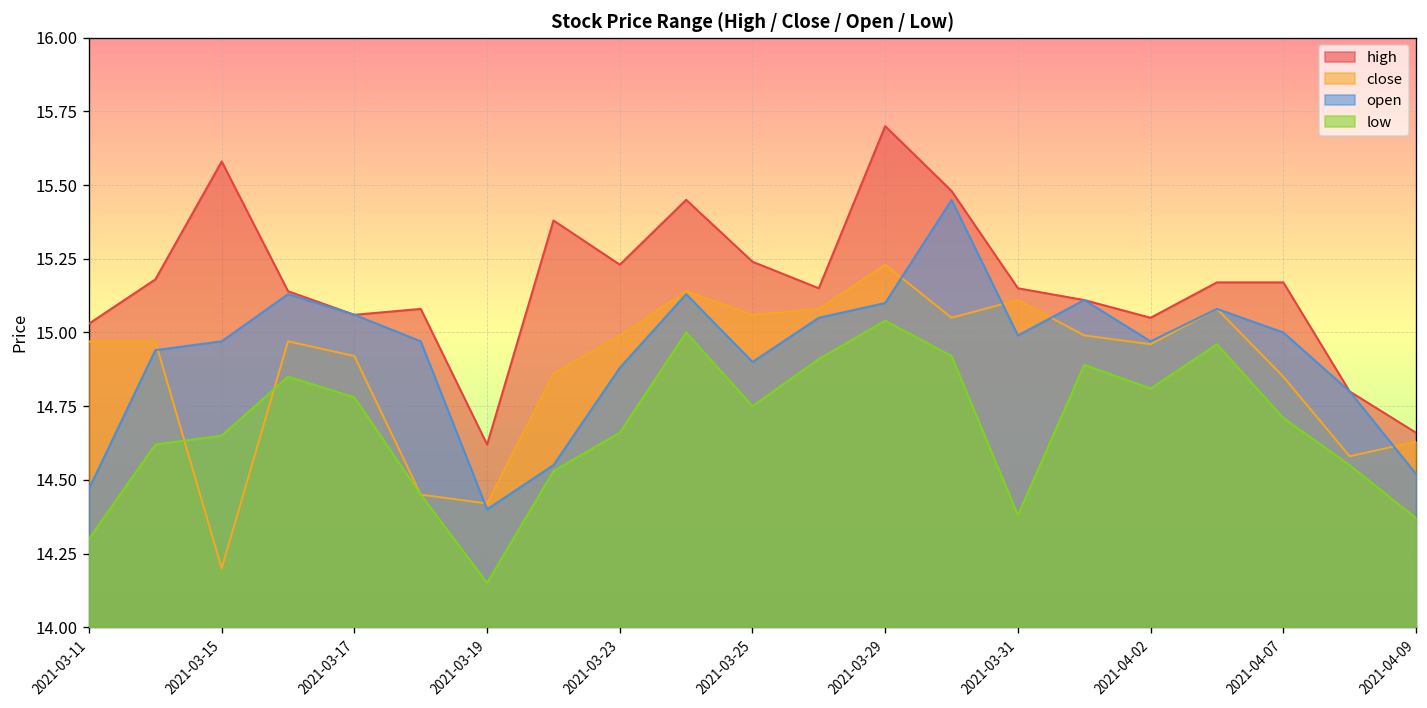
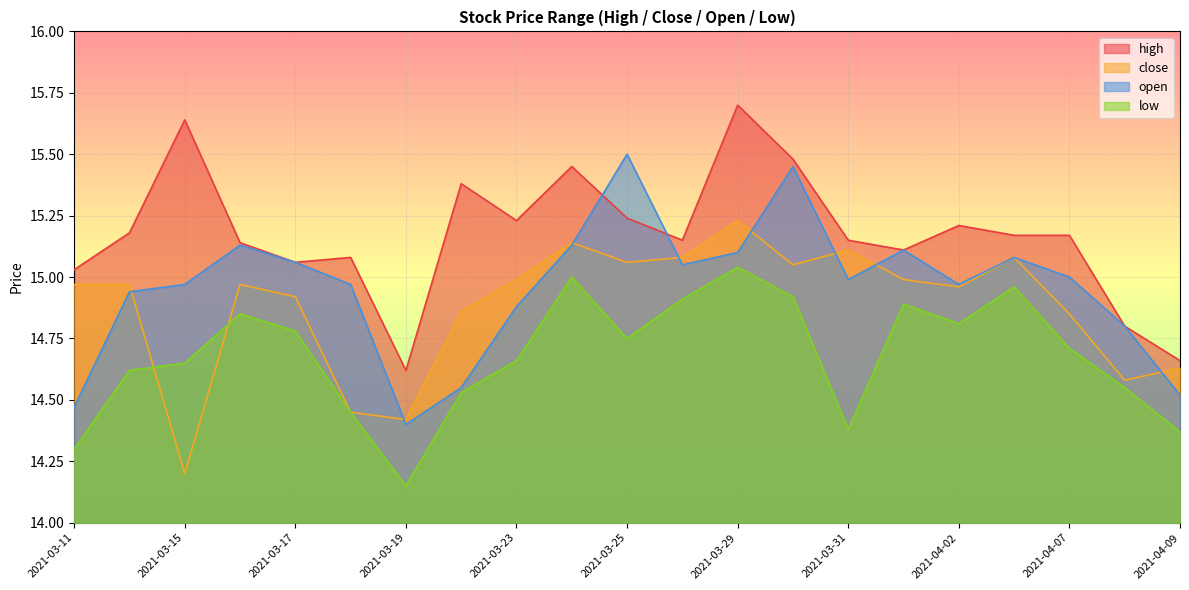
  {
    "high": {
      "2021-03-11": 15.03,
-     "2021-03-15": 15.58,
+     "2021-03-15": 15.64,
      "2021-03-19": 14.62,
      "2021-03-23": 15.23,
      "2021-03-25": 15.24,
      "2021-03-29": 15.70,
      "2021-03-31": 15.15,
-     "2021-04-02": 15.05,
+     "2021-04-02": 15.21,
      "2021-04-07": 15.17,
      "2021-04-09": 14.66
    },
    "close": {
      "2021-03-11": 14.97,
      "2021-03-15": 14.20,
      "2021-03-17": 14.92,
      "2021-03-19": 14.42,
      "2021-03-23": 14.99,
      "2021-03-25": 15.06,
      "2021-03-29": 15.23,
      "2021-03-31": 15.11,
      "2021-04-07": 14.85,
      "2021-04-09": 14.63
    },
    "open": {
      "2021-03-11": 14.47,
      "2021-03-15": 14.97,
      "2021-03-19": 14.4,
      "2021-03-23": 14.88,
-     "2021-03-25": 14.9,
+     "2021-03-25": 15.5,
      "2021-03-29": 15.1,
      "2021-03-31": 15.0,
      "2021-04-07": 15.0,
      "2021-04-09": 14.52
    },
    "low": {
      "2021-03-11": 14.30,
      "2021-03-15": 14.65,
      "2021-03-17": 14.78,
      "2021-03-19": 14.15,
      "2021-03-23": 14.66,
      "2021-03-25": 14.75,
      "2021-03-29": 15.04,
      "2021-03-31": 14.38,
      "2021-04-02": 14.81,
      "2021-04-07": 14.71,
      "2021-04-09": 14.37
    }
  }
